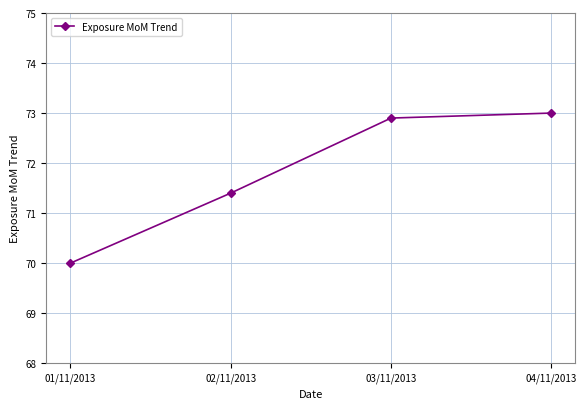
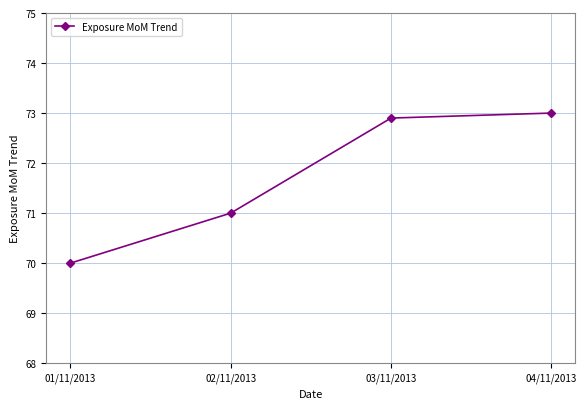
  {
    "01/11/2013": 70.0,
-   "02/11/2013": 71.4,
+   "02/11/2013": 71.0,
    "03/11/2013": 72.9,
    "04/11/2013": 73.0
  }
